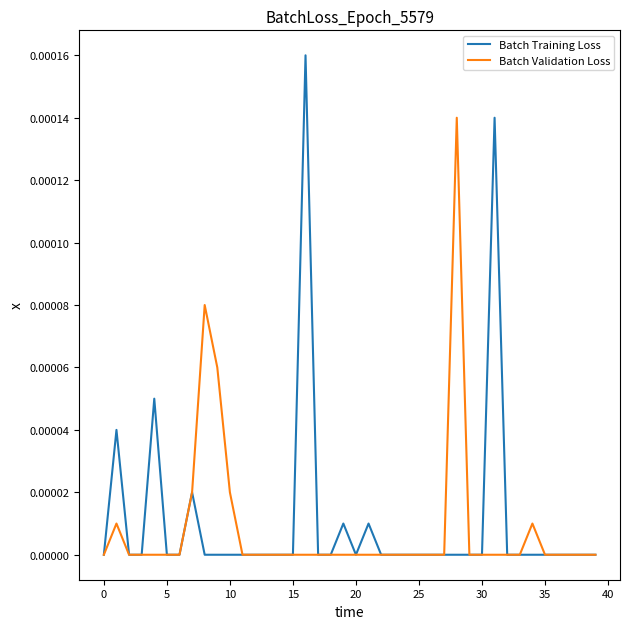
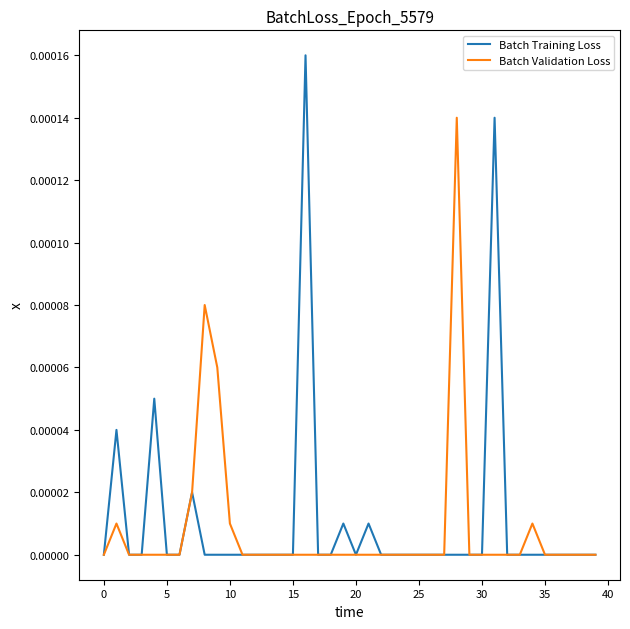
  {
    "Batch Training Loss": {
      "10": 0.000000
    },
    "Batch Validation Loss": {
-     "10": 0.000020
+     "10": 0.000010
    }
  }
